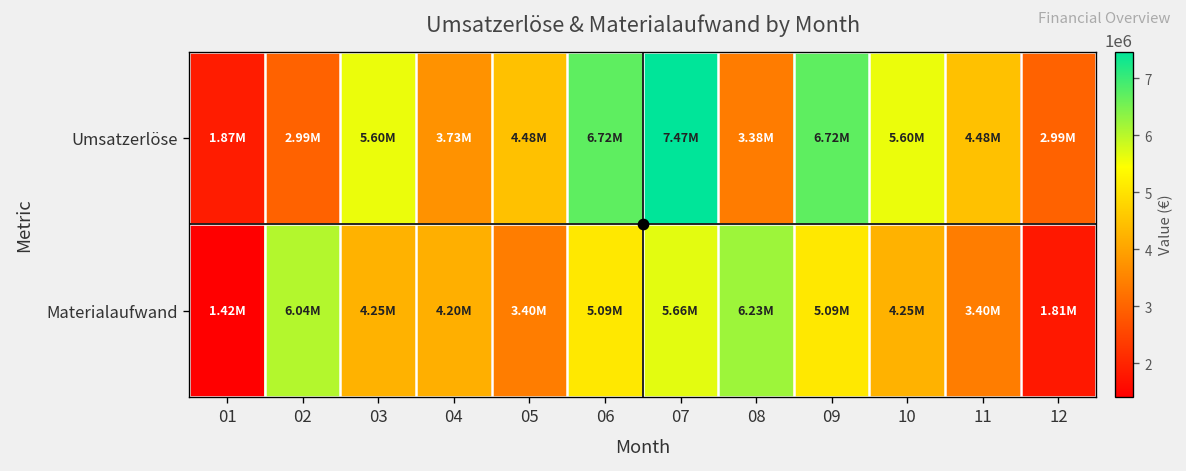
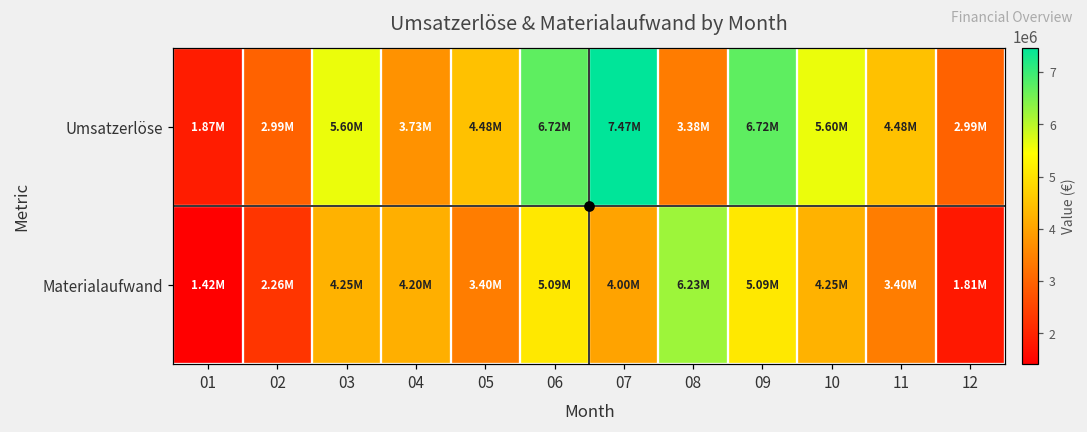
  {
    "Umsatzerlöse": {
      "01": "1.87M",
      "02": "2.99M",
      "03": "5.60M",
      "04": "3.73M",
      "05": "4.48M",
      "06": "6.72M",
      "07": "7.47M",
      "08": "3.38M",
      "09": "6.72M",
      "10": "5.60M",
      "11": "4.48M",
      "12": "2.99M"
    },
    "Materialaufwand": {
      "01": "1.42M",
-     "02": "6.04M",
+     "02": "2.26M",
      "03": "4.25M",
      "04": "4.20M",
      "05": "3.40M",
      "06": "5.09M",
-     "07": "5.66M",
+     "07": "4.00M",
      "08": "6.23M",
      "09": "5.09M",
      "10": "4.25M",
      "11": "3.40M",
      "12": "1.81M"
    }
  }
